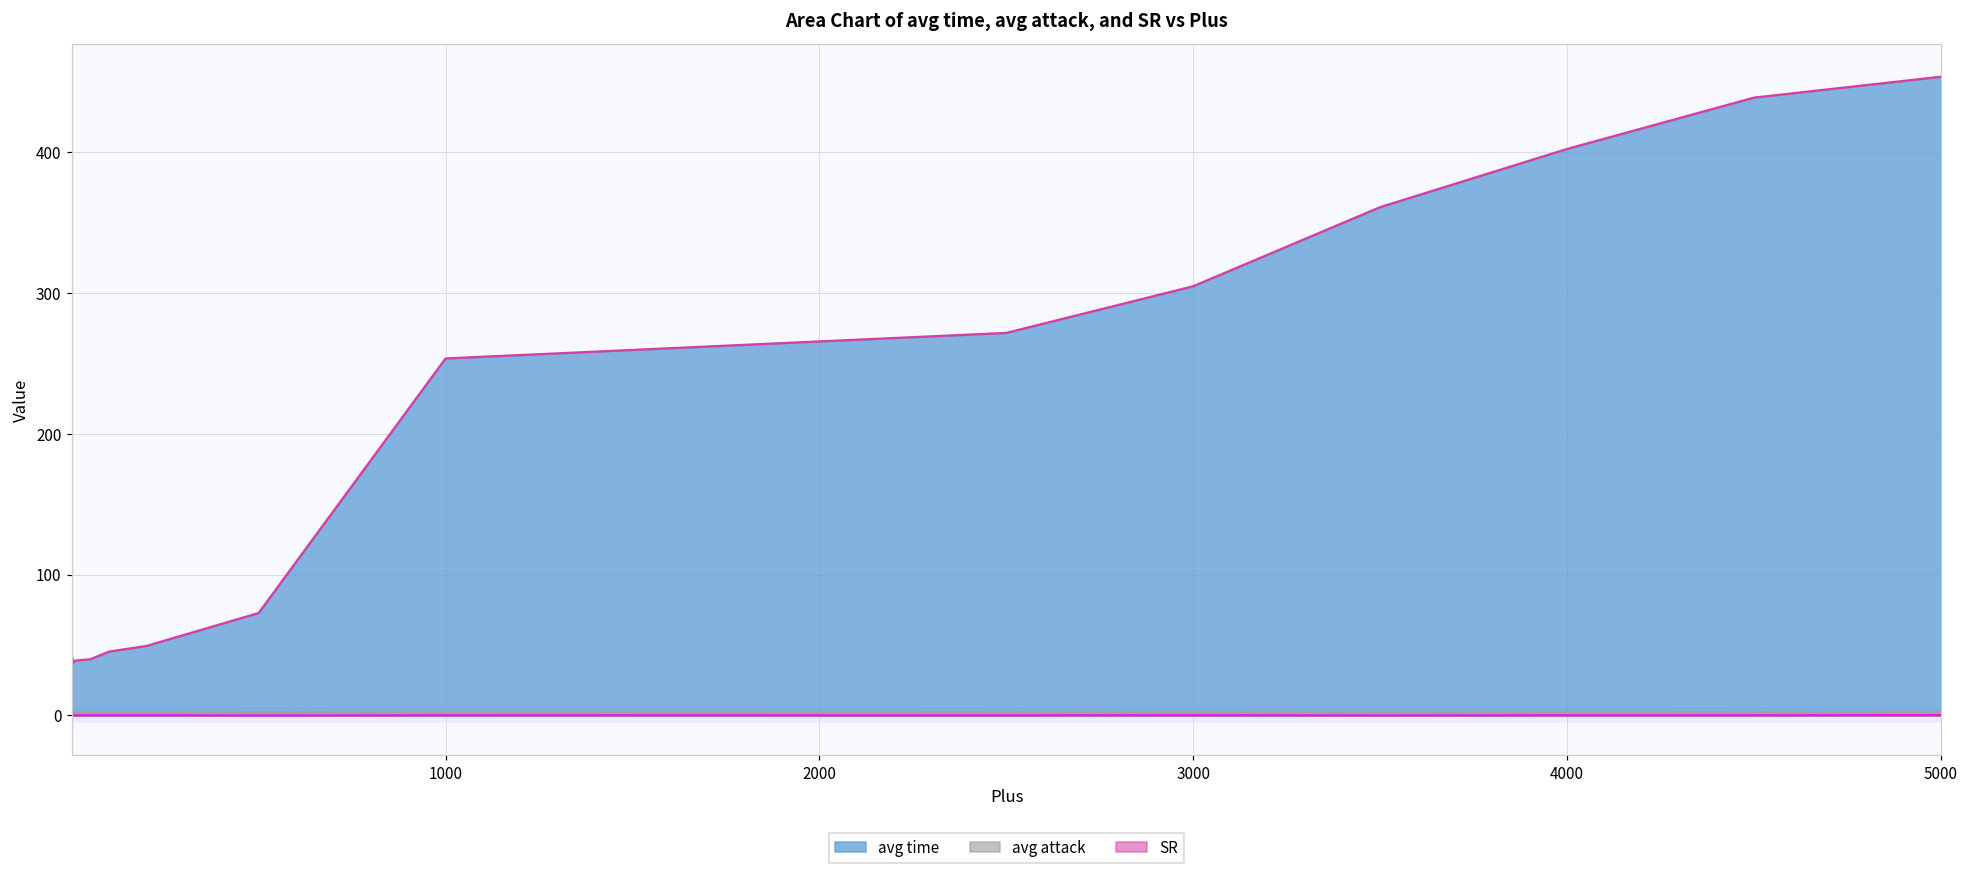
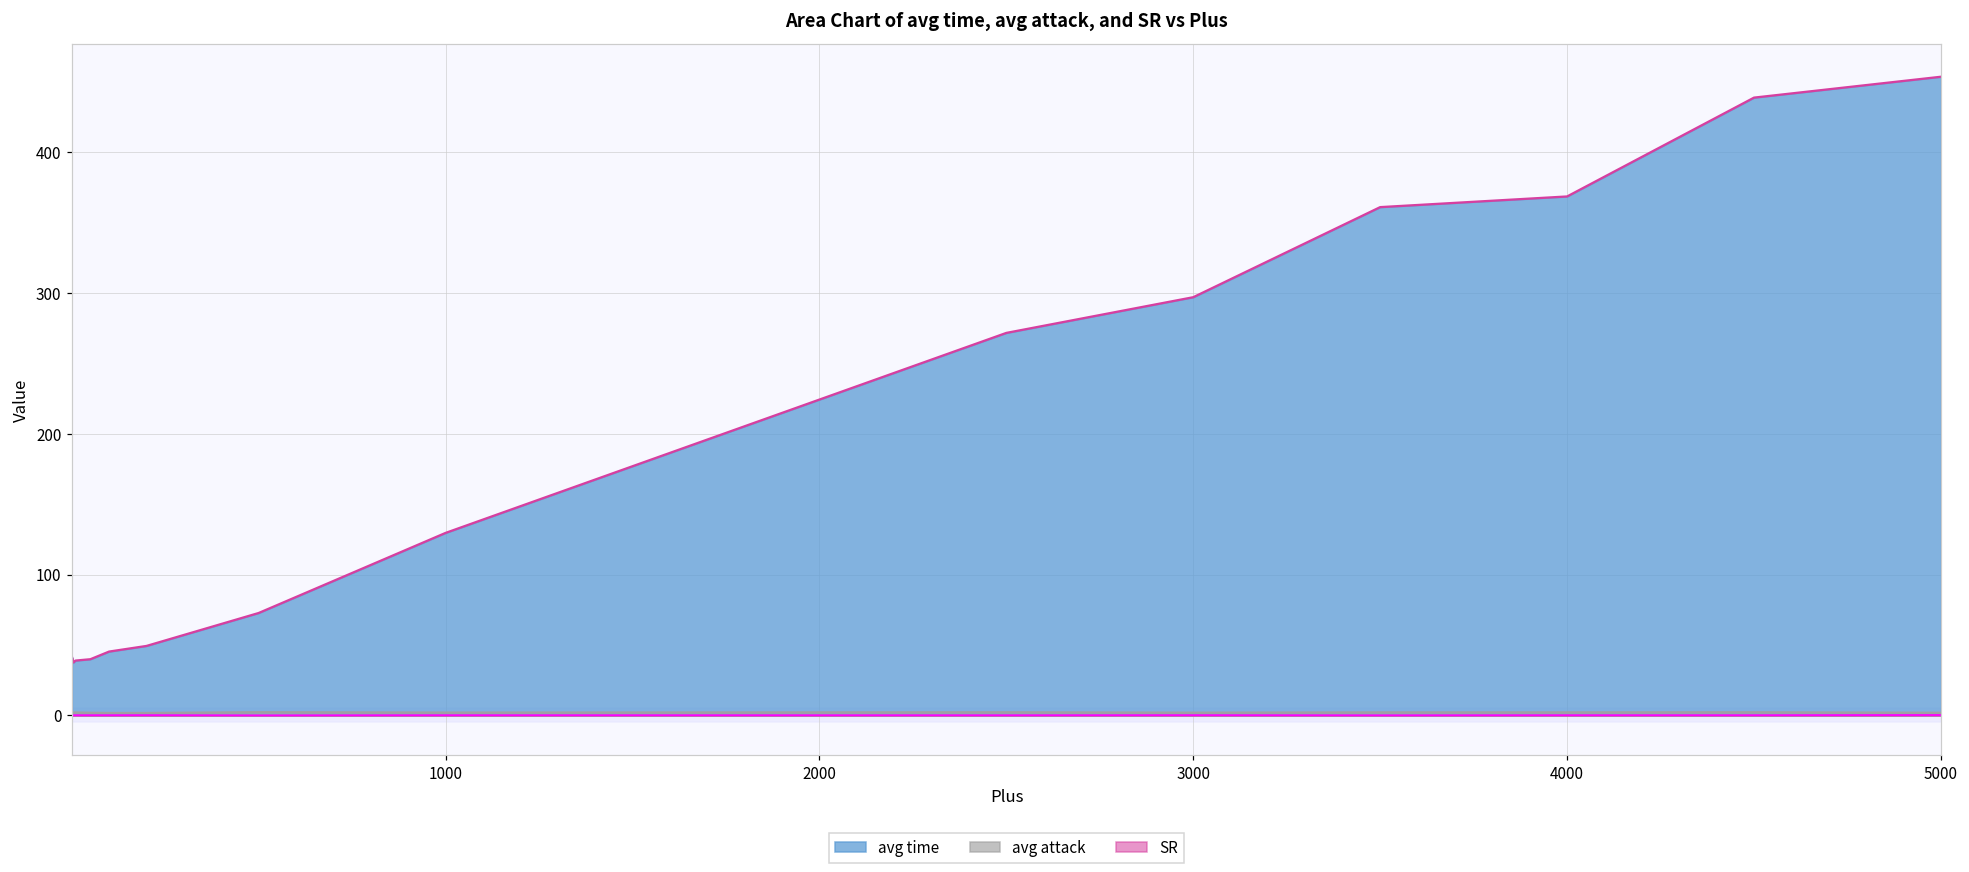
  {
    "avg time": {
-     "1000": 254,
-     "3000": 305,
-     "4000": 402,
+     "1000": 130,
+     "3000": 297,
+     "4000": 369,
      "5000": 454
    },
    "avg attack": {
      "4000": 2
    },
    "SR": {
      "4000": 0
    }
  }
